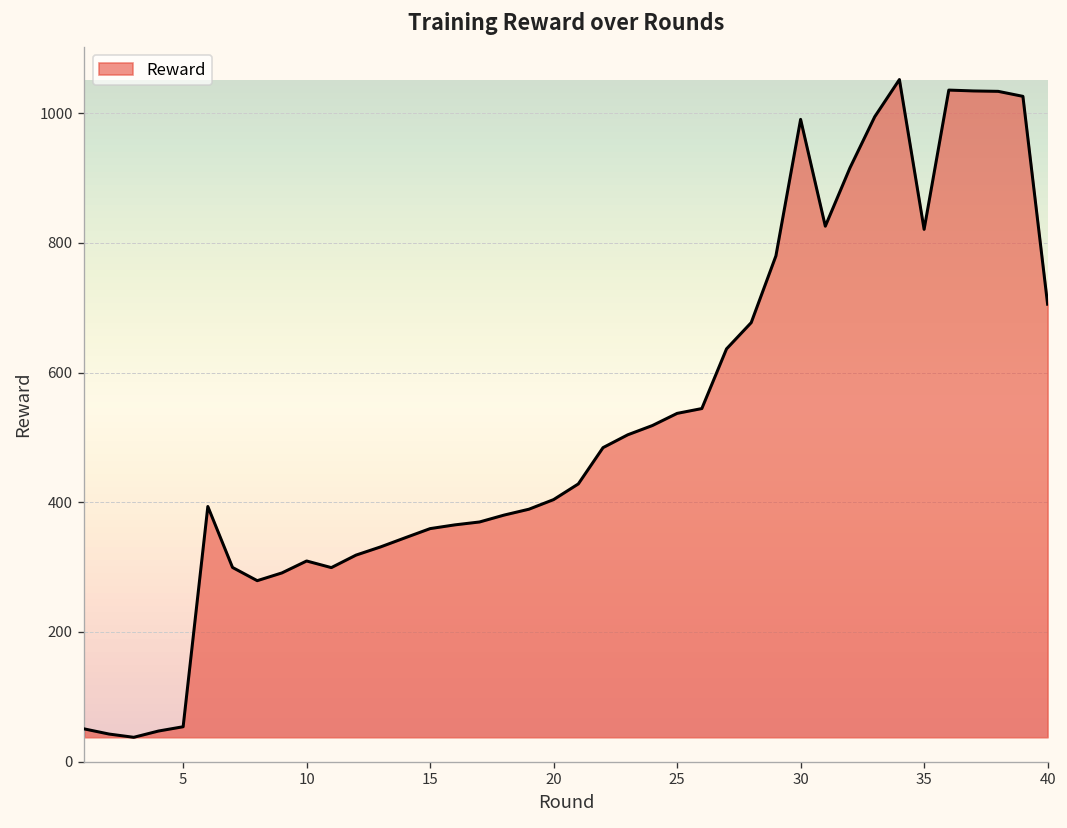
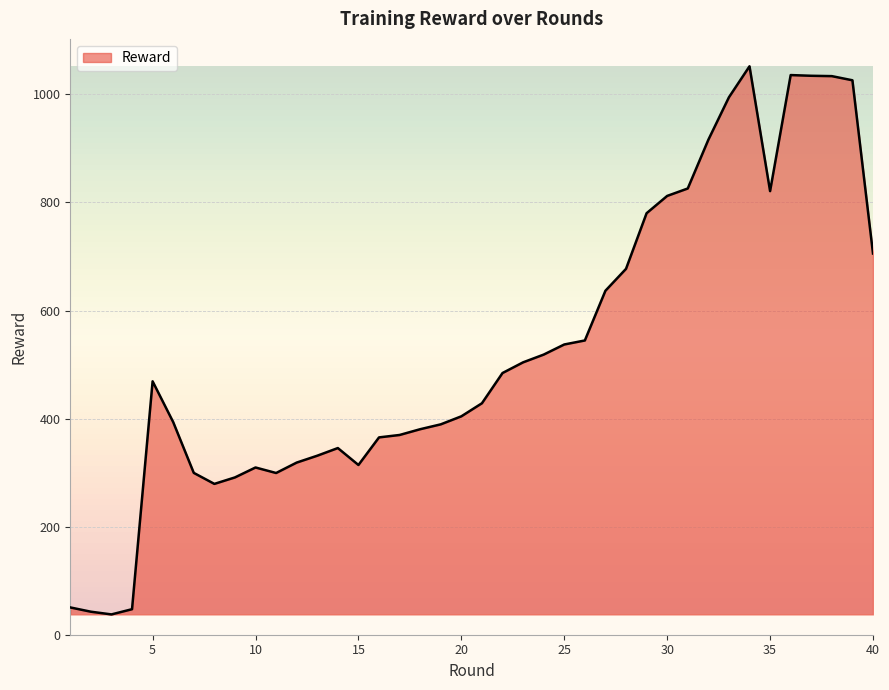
  {
-   "5": 50,
+   "5": 470,
    "10": 310,
-   "15": 360,
+   "15": 310,
    "20": 400,
    "25": 540,
-   "30": 990,
+   "30": 810,
    "35": 820,
    "40": 710
  }
